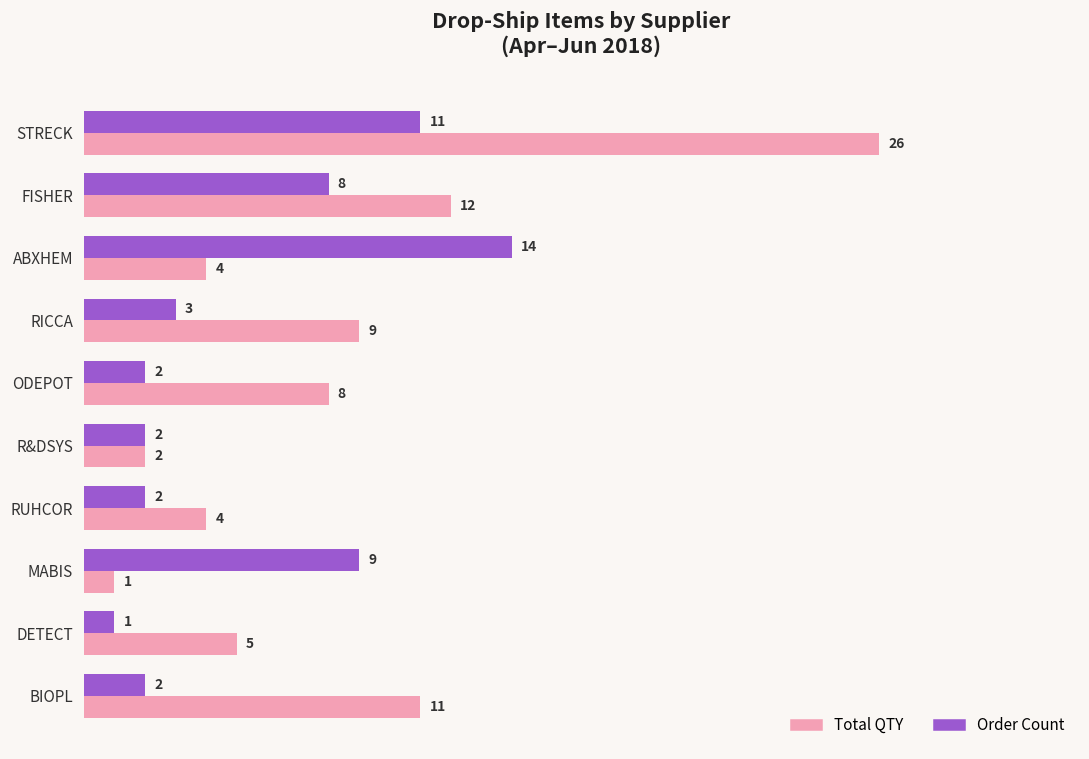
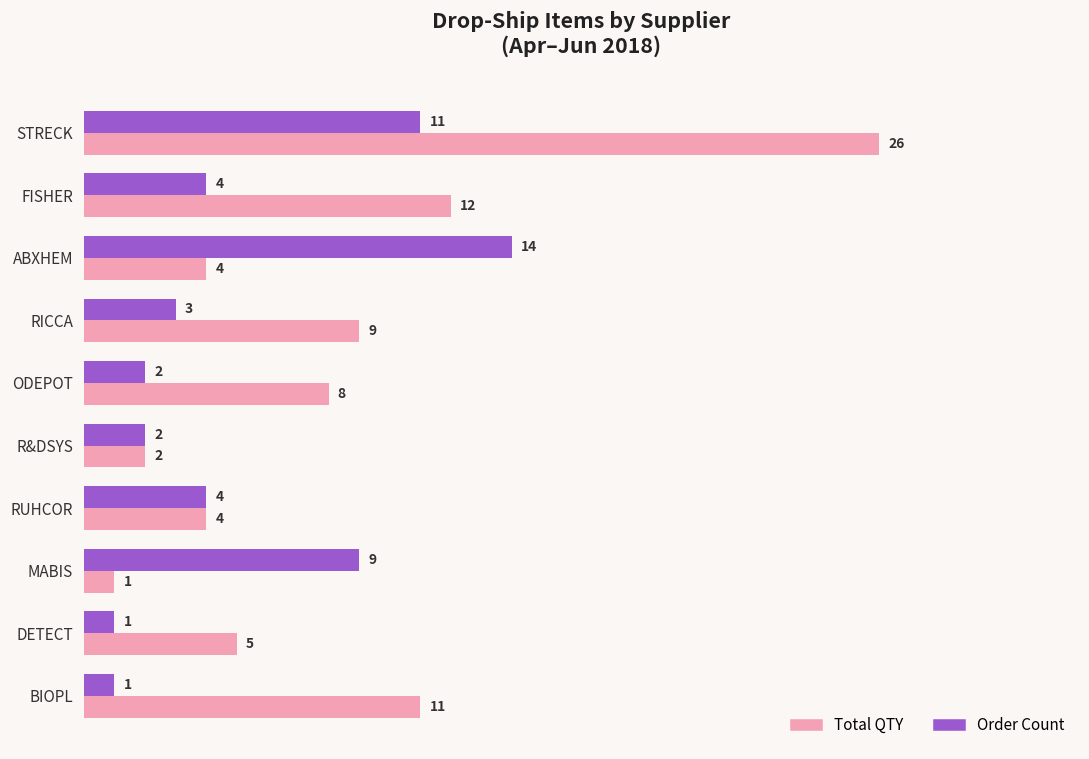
  {
    "Total QTY": {
      "STRECK": 26,
      "FISHER": 12,
      "ABXHEM": 4,
      "RICCA": 9,
      "ODEPOT": 8,
      "R&DSYS": 2,
      "RUHCOR": 4,
      "MABIS": 1,
      "DETECT": 5,
      "BIOPL": 11
    },
    "Order Count": {
      "STRECK": 11,
-     "FISHER": 8,
+     "FISHER": 4,
      "ABXHEM": 14,
      "RICCA": 3,
      "ODEPOT": 2,
      "R&DSYS": 2,
-     "RUHCOR": 2,
+     "RUHCOR": 4,
      "MABIS": 9,
      "DETECT": 1,
-     "BIOPL": 2
+     "BIOPL": 1
    }
  }
